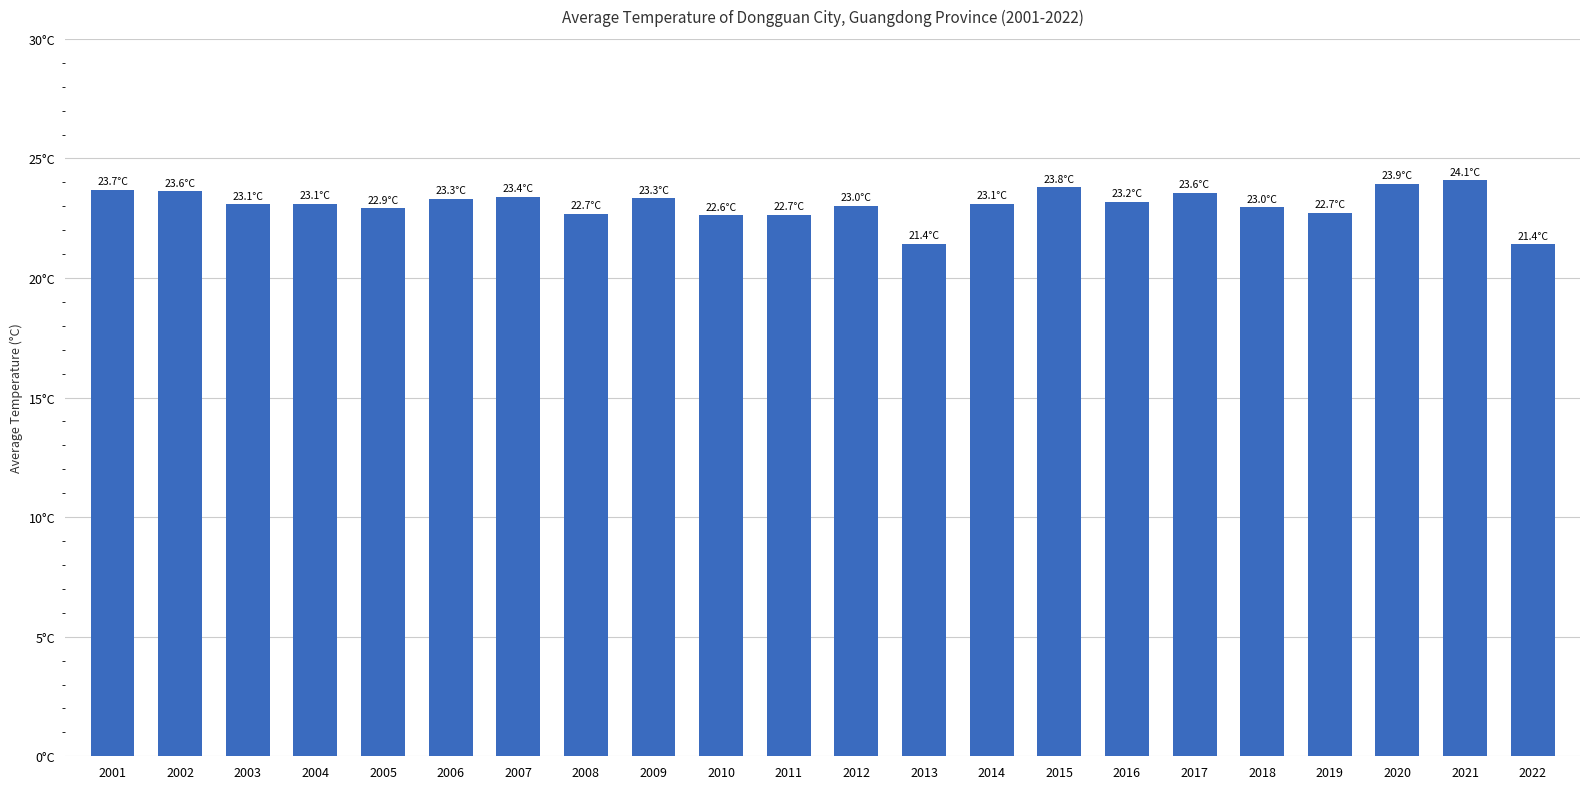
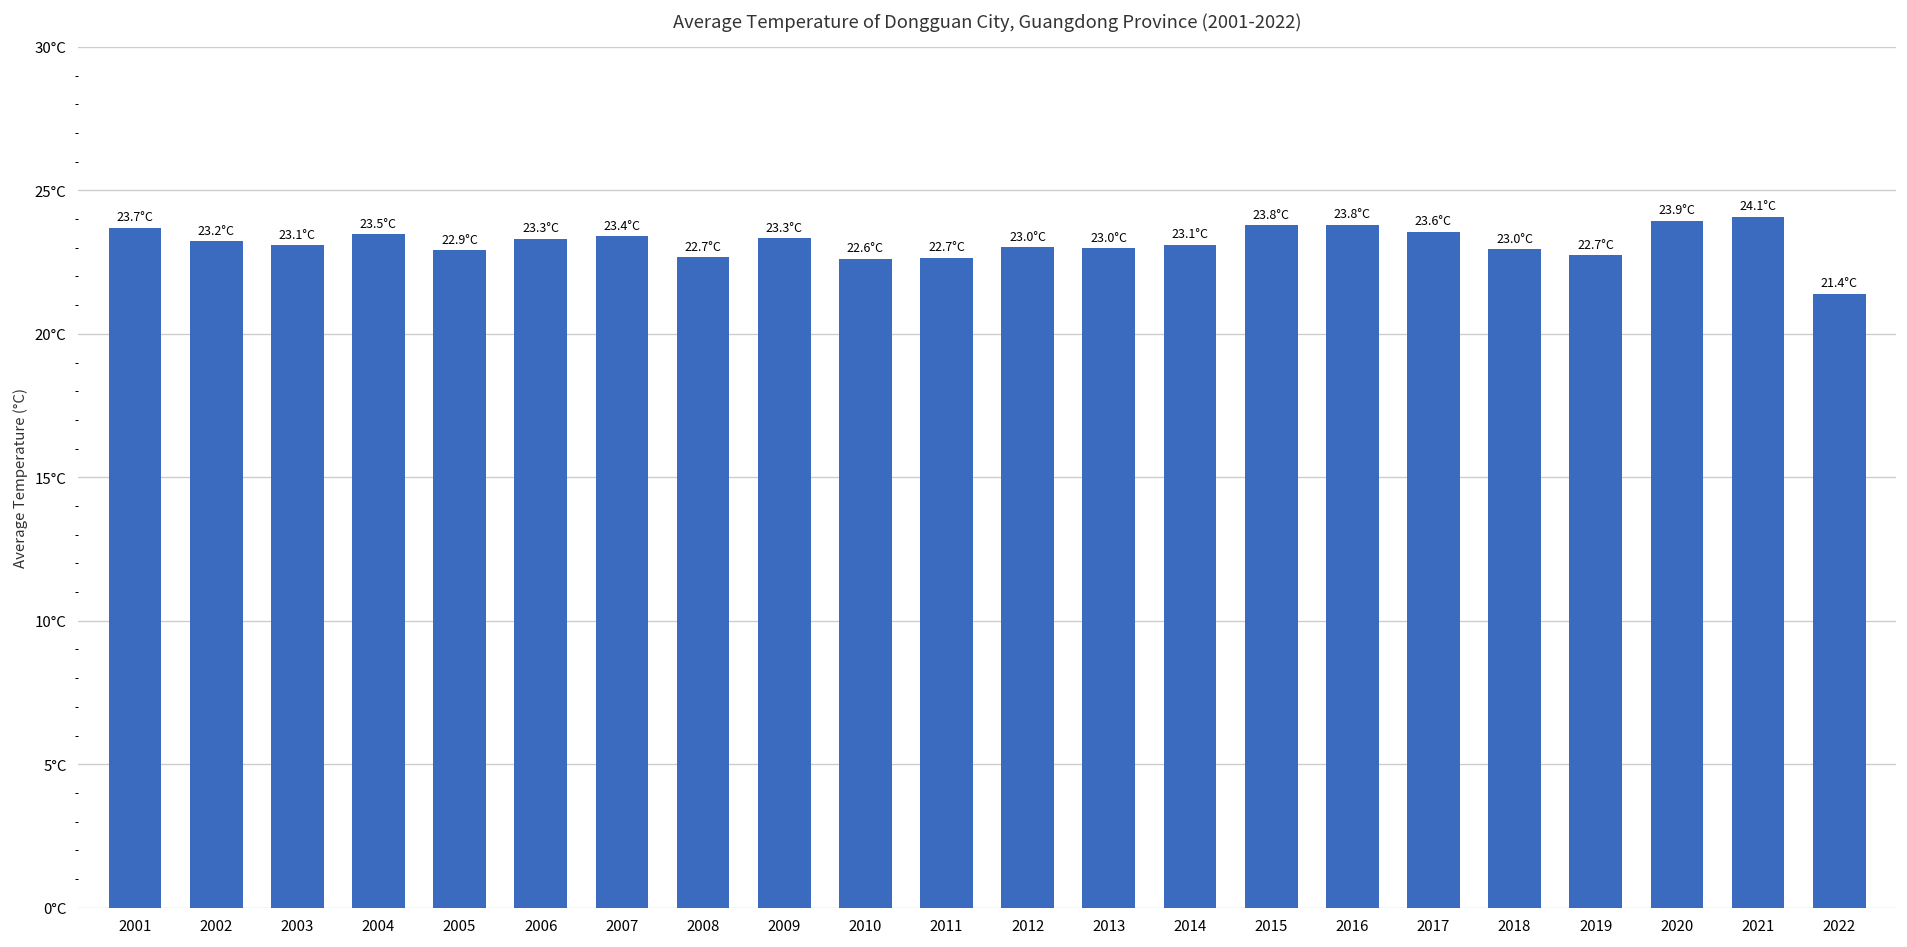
  {
    "2001": "23.7°C",
-   "2002": "23.6°C",
+   "2002": "23.2°C",
    "2003": "23.1°C",
-   "2004": "23.1°C",
+   "2004": "23.5°C",
    "2005": "22.9°C",
    "2006": "23.3°C",
    "2007": "23.4°C",
    "2008": "22.7°C",
    "2009": "23.3°C",
    "2010": "22.6°C",
    "2011": "22.7°C",
    "2012": "23.0°C",
-   "2013": "21.4°C",
+   "2013": "23.0°C",
    "2014": "23.1°C",
    "2015": "23.8°C",
-   "2016": "23.2°C",
+   "2016": "23.8°C",
    "2017": "23.6°C",
    "2018": "23.0°C",
    "2019": "22.7°C",
    "2020": "23.9°C",
    "2021": "24.1°C",
    "2022": "21.4°C"
  }
